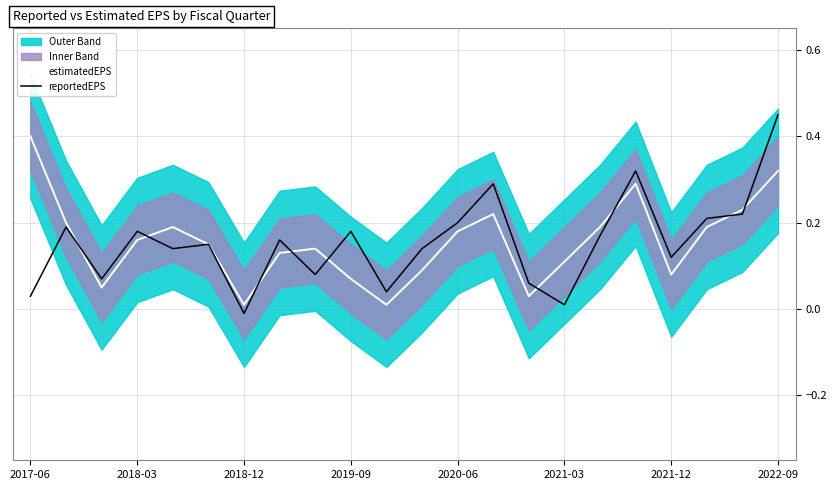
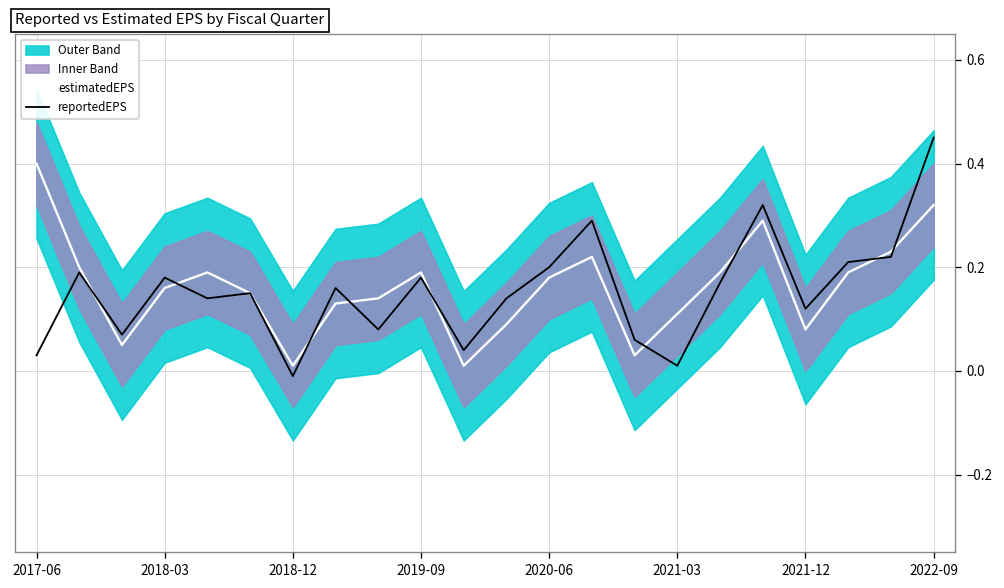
  {
    "estimatedEPS": {
      "2017-06": 0.40,
      "2018-03": 0.16,
      "2018-12": 0.01,
-     "2019-09": 0.07,
+     "2019-09": 0.19,
      "2020-06": 0.18,
      "2021-03": 0.11,
      "2021-12": 0.08,
      "2022-09": 0.32
    },
    "reportedEPS": {
      "2017-06": 0.03,
      "2018-03": 0.18,
      "2018-12": -0.01,
      "2019-09": 0.18,
      "2020-06": 0.20,
      "2021-03": 0.01,
      "2021-12": 0.12,
      "2022-09": 0.45
    },
    "Inner Band": {
      "2021-12": 0.16
    }
  }
